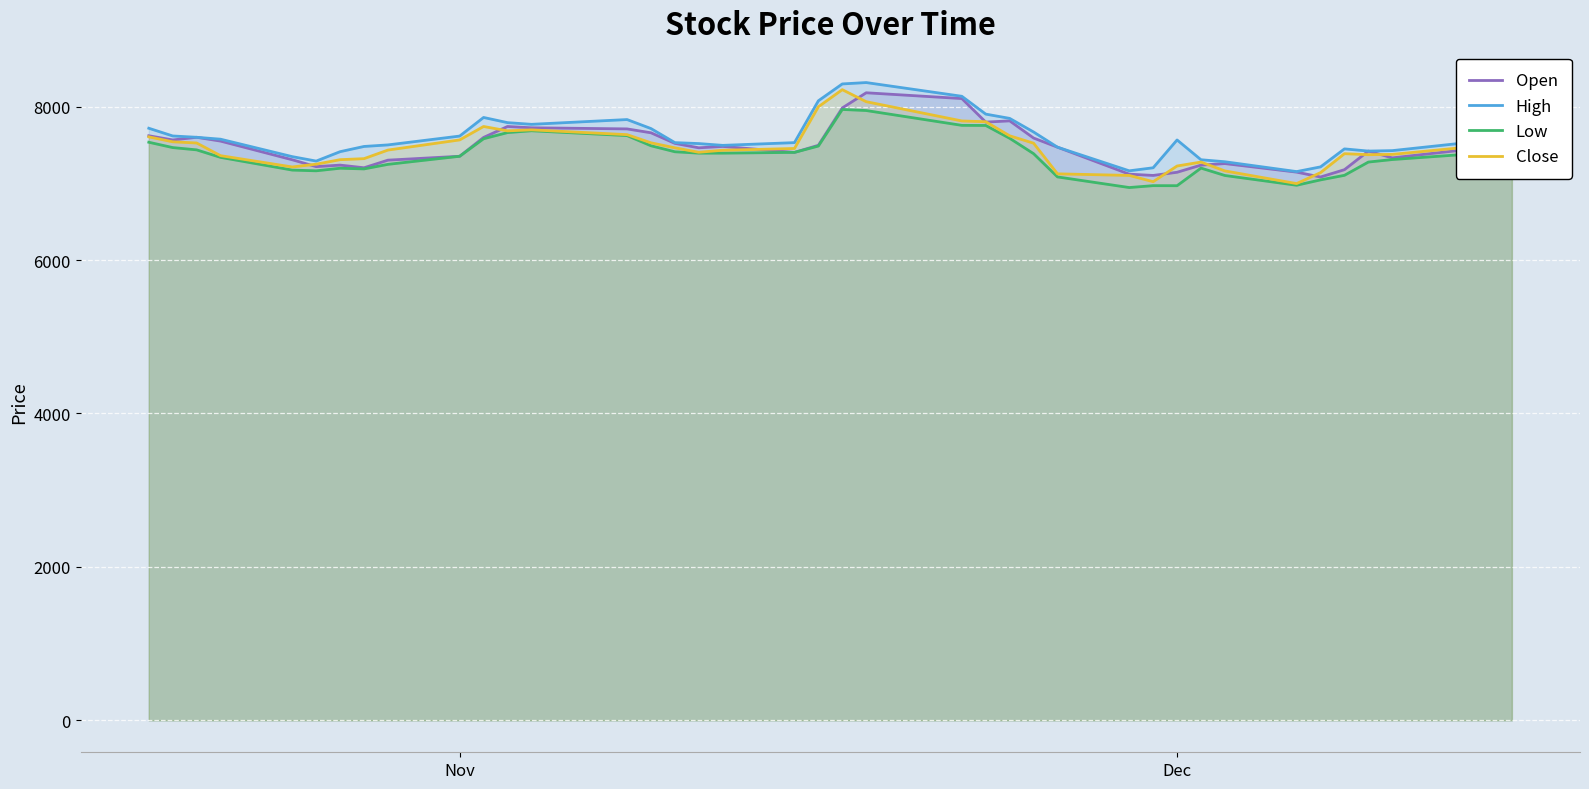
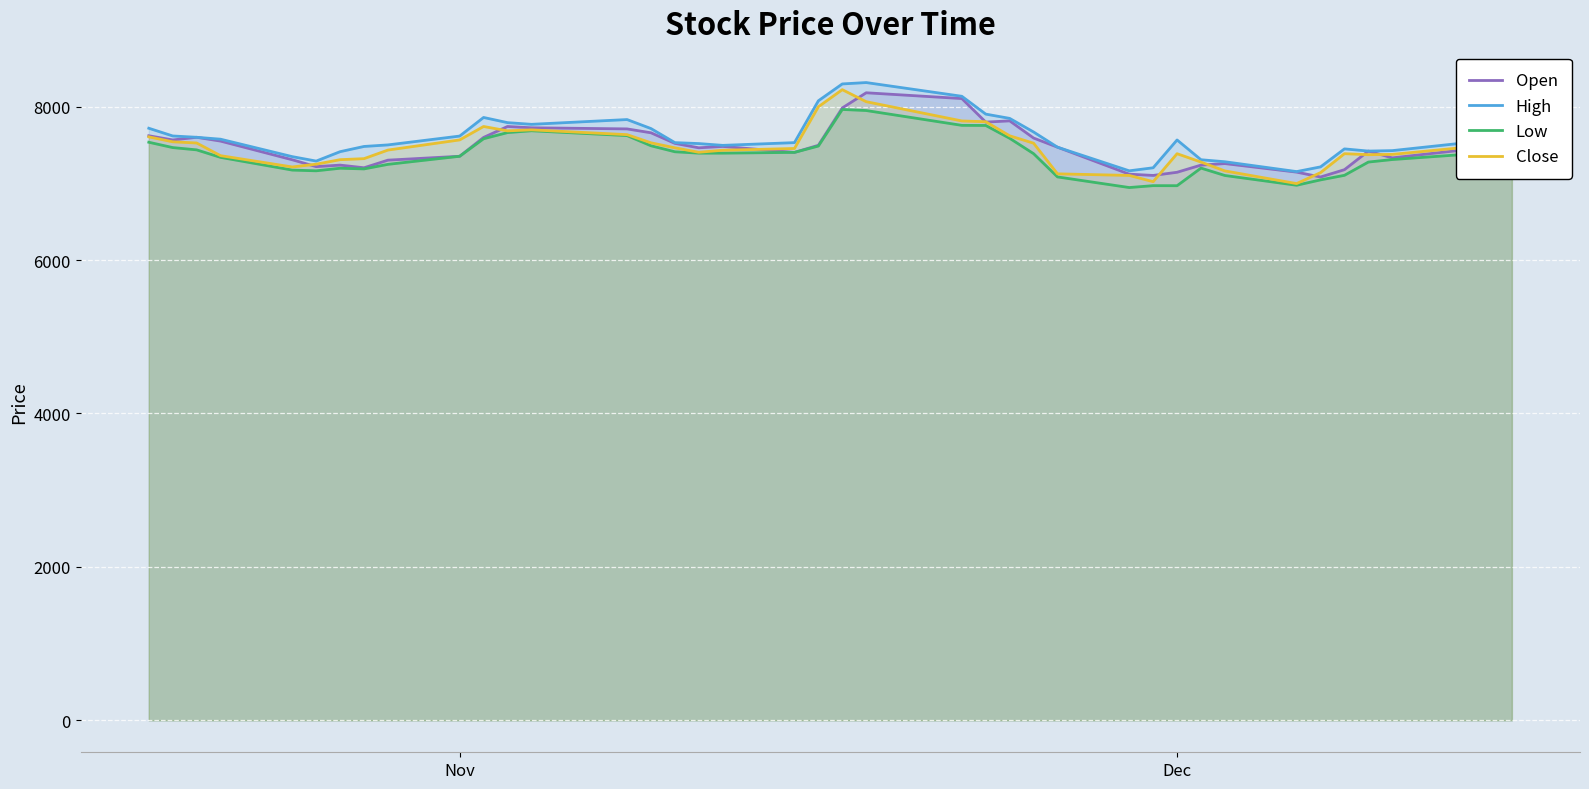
  {
    "Open": {
      "Dec": 7100
    },
    "High": {
      "Nov": 7600,
      "Dec": 7600
    },
    "Low": {
      "Dec": 7000
    },
    "Close": {
      "Nov": 7600,
-     "Dec": 7200
+     "Dec": 7400
    }
  }
